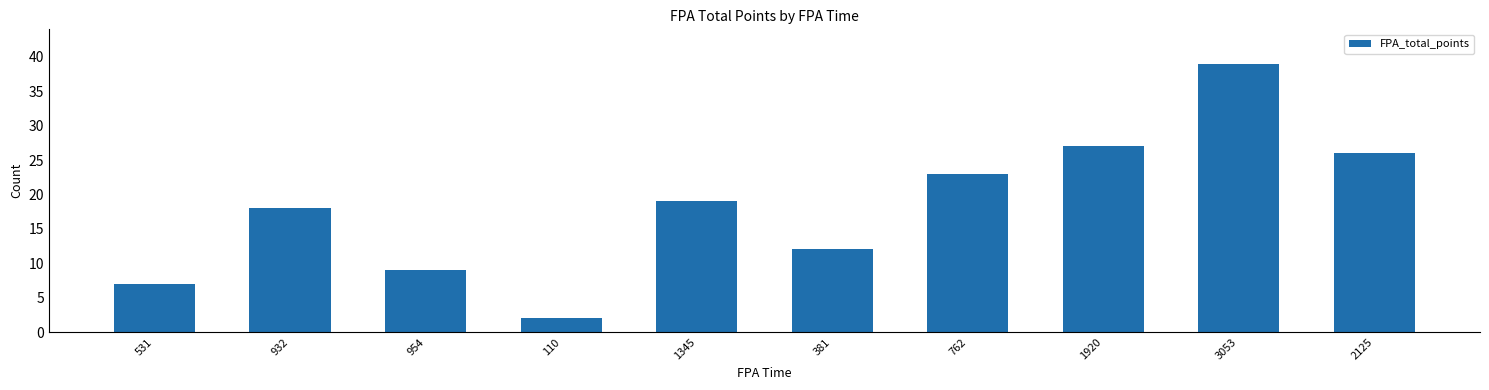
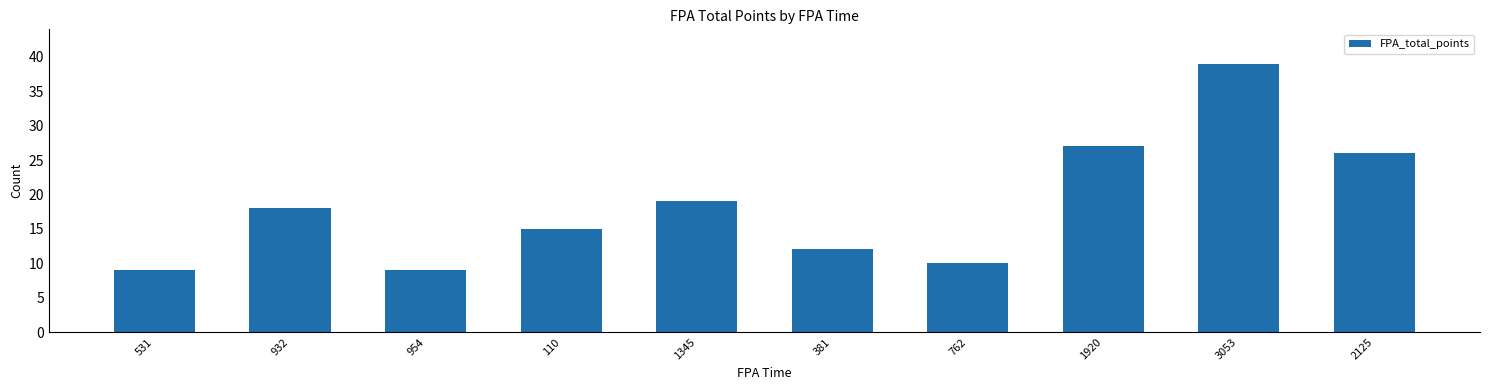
  {
-   "531": 7,
+   "531": 9,
    "932": 18,
    "954": 9,
-   "110": 2,
+   "110": 15,
    "1345": 19,
    "381": 12,
-   "762": 23,
+   "762": 10,
    "1920": 27,
    "3053": 39,
    "2125": 26
  }
